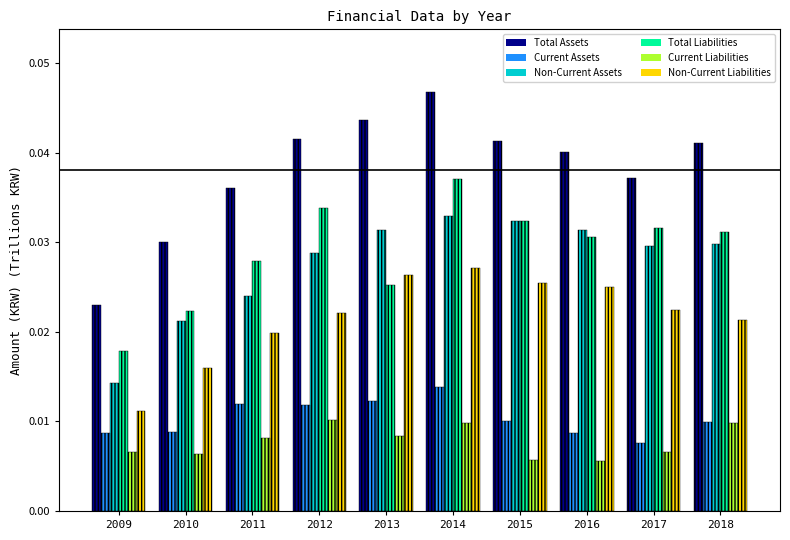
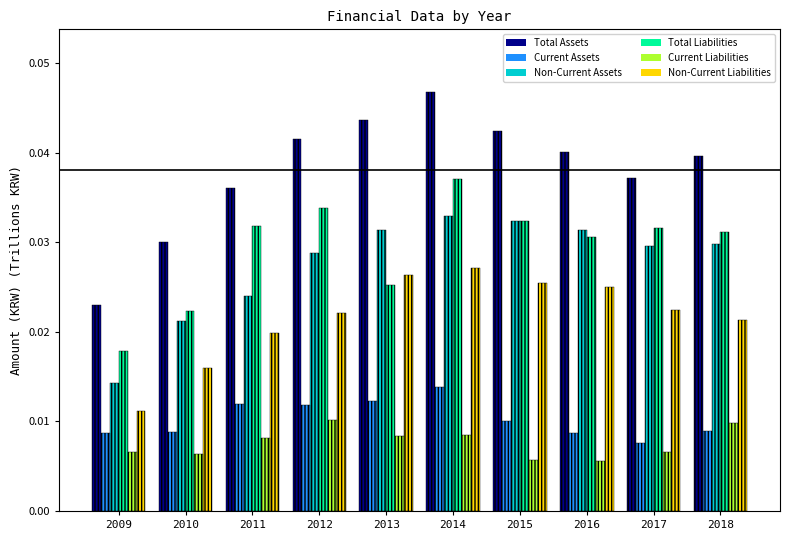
  {
    "Total Assets": {
      "2009": 0.023,
      "2010": 0.030,
      "2011": 0.036,
      "2012": 0.042,
      "2013": 0.044,
      "2014": 0.047,
-     "2015": 0.041,
+     "2015": 0.042,
      "2016": 0.040,
      "2017": 0.037,
-     "2018": 0.041
+     "2018": 0.040
    },
    "Current Assets": {
      "2009": 0.009,
      "2010": 0.009,
      "2011": 0.012,
      "2012": 0.012,
      "2013": 0.012,
      "2014": 0.014,
      "2015": 0.010,
      "2016": 0.009,
      "2017": 0.008,
-     "2018": 0.010
+     "2018": 0.009
    },
    "Non-Current Assets": {
      "2009": 0.014,
      "2010": 0.021,
      "2011": 0.024,
      "2012": 0.029,
      "2013": 0.031,
      "2014": 0.033,
      "2015": 0.032,
      "2016": 0.031,
      "2017": 0.030,
      "2018": 0.030
    },
    "Total Liabilities": {
      "2009": 0.018,
      "2010": 0.022,
-     "2011": 0.028,
+     "2011": 0.032,
      "2012": 0.034,
      "2013": 0.025,
      "2014": 0.037,
      "2015": 0.032,
      "2016": 0.031,
      "2017": 0.032,
      "2018": 0.031
    },
    "Current Liabilities": {
      "2009": 0.007,
      "2010": 0.006,
      "2011": 0.008,
      "2012": 0.010,
      "2013": 0.008,
-     "2014": 0.010,
+     "2014": 0.008,
      "2015": 0.006,
      "2016": 0.006,
      "2017": 0.007,
      "2018": 0.010
    },
    "Non-Current Liabilities": {
      "2009": 0.011,
      "2010": 0.016,
      "2011": 0.020,
      "2012": 0.022,
      "2013": 0.026,
      "2014": 0.027,
      "2015": 0.025,
      "2016": 0.025,
      "2017": 0.022,
      "2018": 0.021
    }
  }
